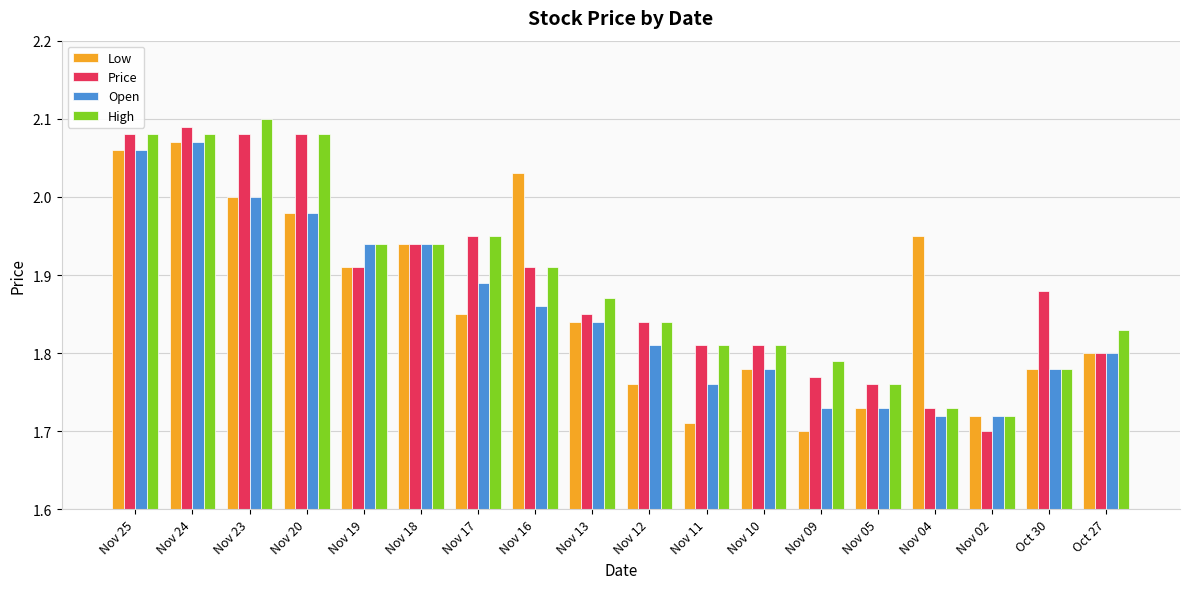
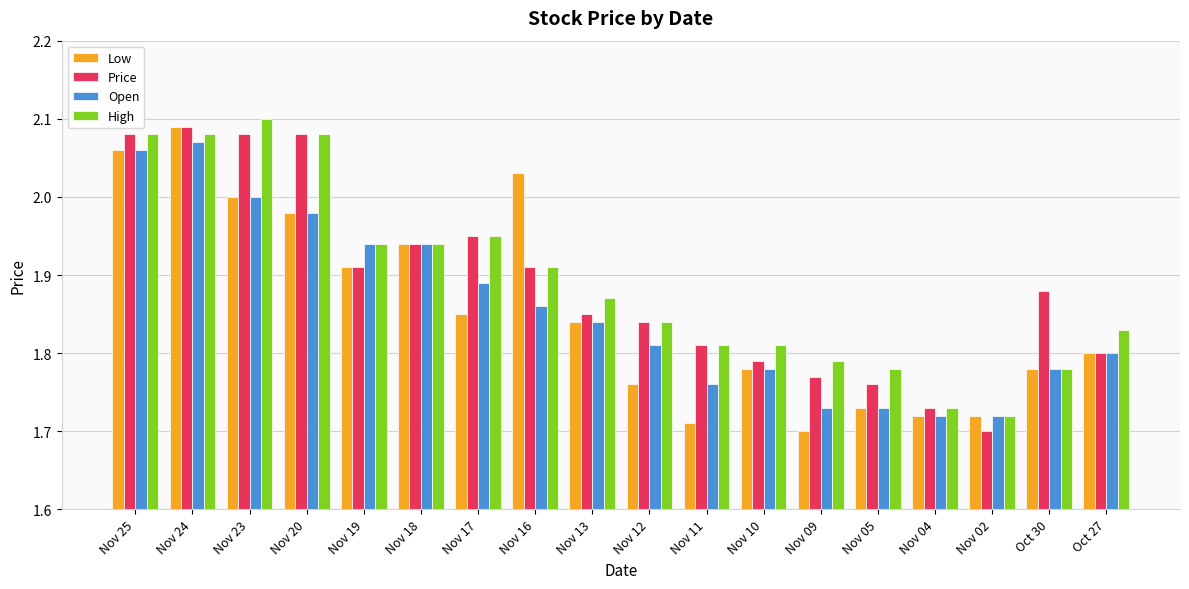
  {
    "Low": {
      "Nov 25": 2.06,
-     "Nov 24": 2.07,
+     "Nov 24": 2.09,
      "Nov 23": 2.00,
      "Nov 20": 1.98,
      "Nov 19": 1.91,
      "Nov 18": 1.94,
      "Nov 17": 1.85,
      "Nov 16": 2.03,
      "Nov 13": 1.84,
      "Nov 12": 1.76,
      "Nov 11": 1.71,
      "Nov 10": 1.78,
      "Nov 09": 1.70,
      "Nov 05": 1.73,
-     "Nov 04": 1.95,
+     "Nov 04": 1.72,
      "Nov 02": 1.72,
      "Oct 30": 1.78,
      "Oct 27": 1.80
    },
    "Price": {
      "Nov 25": 2.08,
      "Nov 24": 2.09,
      "Nov 23": 2.08,
      "Nov 20": 2.08,
      "Nov 19": 1.91,
      "Nov 18": 1.94,
      "Nov 17": 1.95,
      "Nov 16": 1.91,
      "Nov 13": 1.85,
      "Nov 12": 1.84,
      "Nov 11": 1.81,
-     "Nov 10": 1.81,
+     "Nov 10": 1.79,
      "Nov 09": 1.77,
      "Nov 05": 1.76,
      "Nov 04": 1.73,
      "Nov 02": 1.70,
      "Oct 30": 1.88,
      "Oct 27": 1.80
    },
    "Open": {
      "Nov 25": 2.06,
      "Nov 24": 2.07,
      "Nov 23": 2.00,
      "Nov 20": 1.98,
      "Nov 19": 1.94,
      "Nov 18": 1.94,
      "Nov 17": 1.89,
      "Nov 16": 1.86,
      "Nov 13": 1.84,
      "Nov 12": 1.81,
      "Nov 11": 1.76,
      "Nov 10": 1.78,
      "Nov 09": 1.73,
      "Nov 05": 1.73,
      "Nov 04": 1.72,
      "Nov 02": 1.72,
      "Oct 30": 1.78,
      "Oct 27": 1.80
    },
    "High": {
      "Nov 25": 2.08,
      "Nov 24": 2.08,
      "Nov 23": 2.10,
      "Nov 20": 2.08,
      "Nov 19": 1.94,
      "Nov 18": 1.94,
      "Nov 17": 1.95,
      "Nov 16": 1.91,
      "Nov 13": 1.87,
      "Nov 12": 1.84,
      "Nov 11": 1.81,
      "Nov 10": 1.81,
      "Nov 09": 1.79,
-     "Nov 05": 1.76,
+     "Nov 05": 1.78,
      "Nov 04": 1.73,
      "Nov 02": 1.72,
      "Oct 30": 1.78,
      "Oct 27": 1.83
    }
  }
